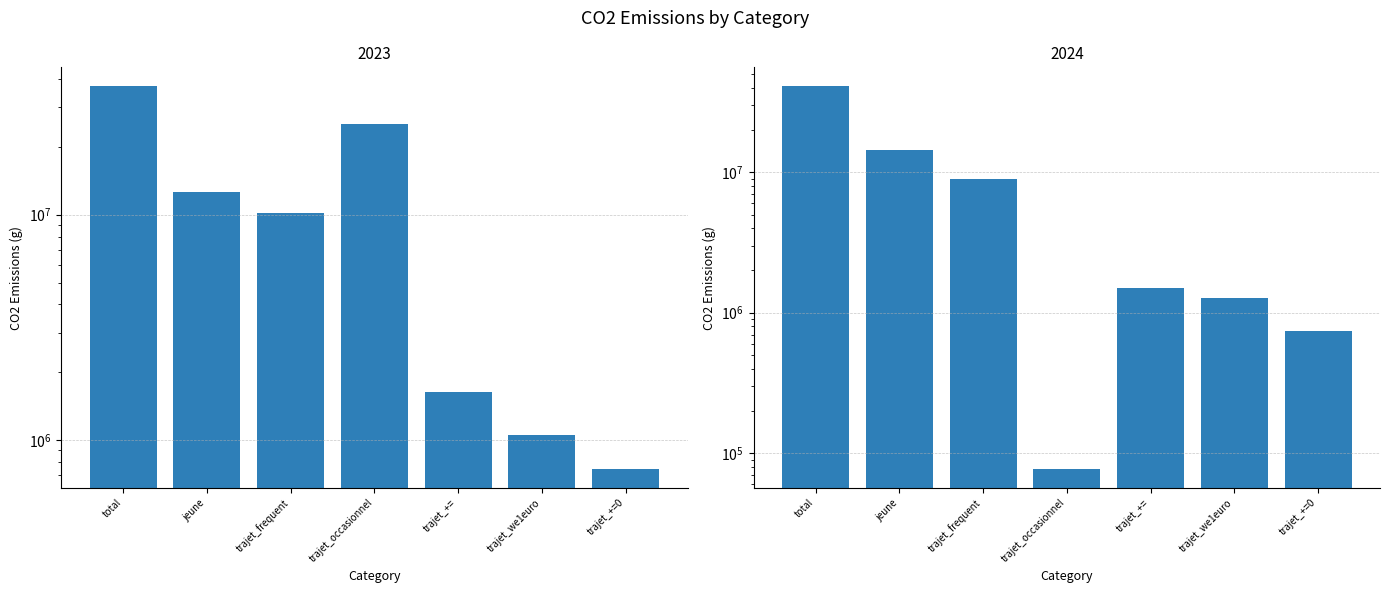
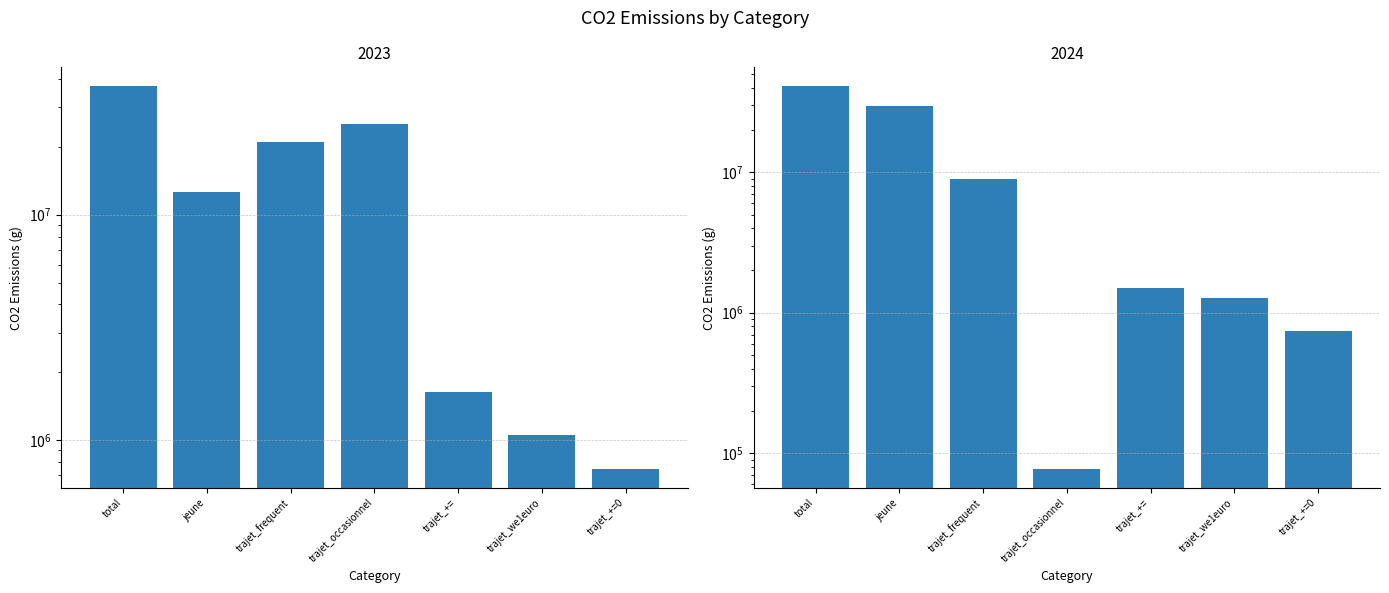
  {
    "2023": {
      "total": 37000000,
      "jeune": 13000000,
-     "trajet_frequent": 10000000,
+     "trajet_frequent": 21000000,
      "trajet_occasionnel": 25000000,
      "trajet_+=": 1600000,
      "trajet_we1euro": 1100000,
      "trajet_+=0": 750000
    },
    "2024": {
      "total": 41000000,
-     "jeune": 14000000,
+     "jeune": 30000000,
      "trajet_frequent": 9000000,
      "trajet_occasionnel": 80000,
      "trajet_+=": 1500000,
      "trajet_we1euro": 1300000,
      "trajet_+=0": 700000
    }
  }
